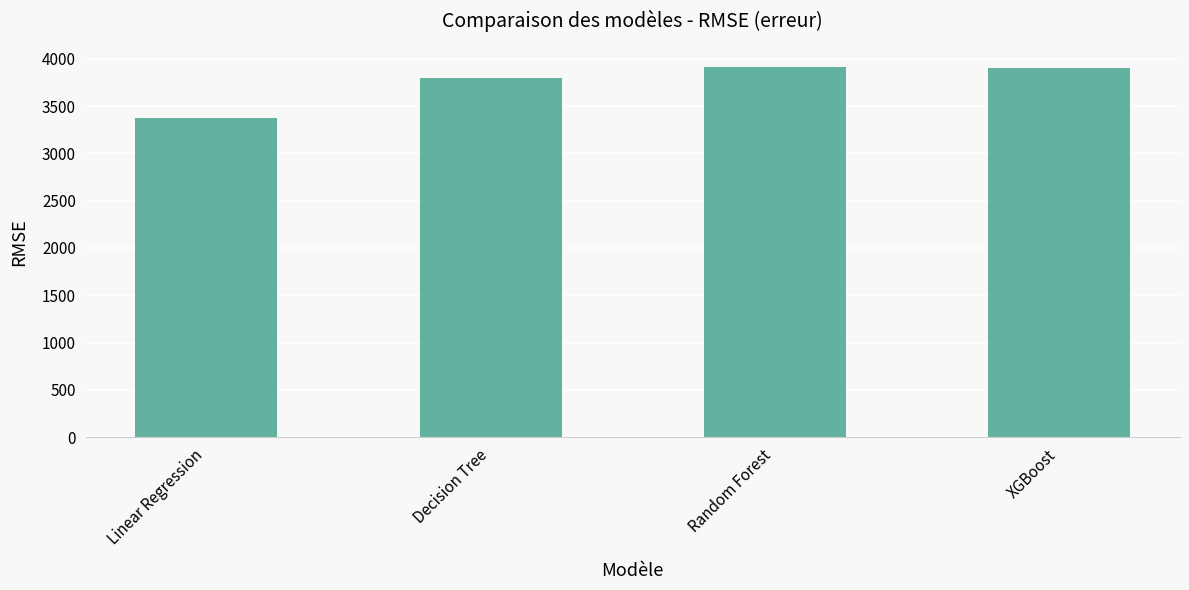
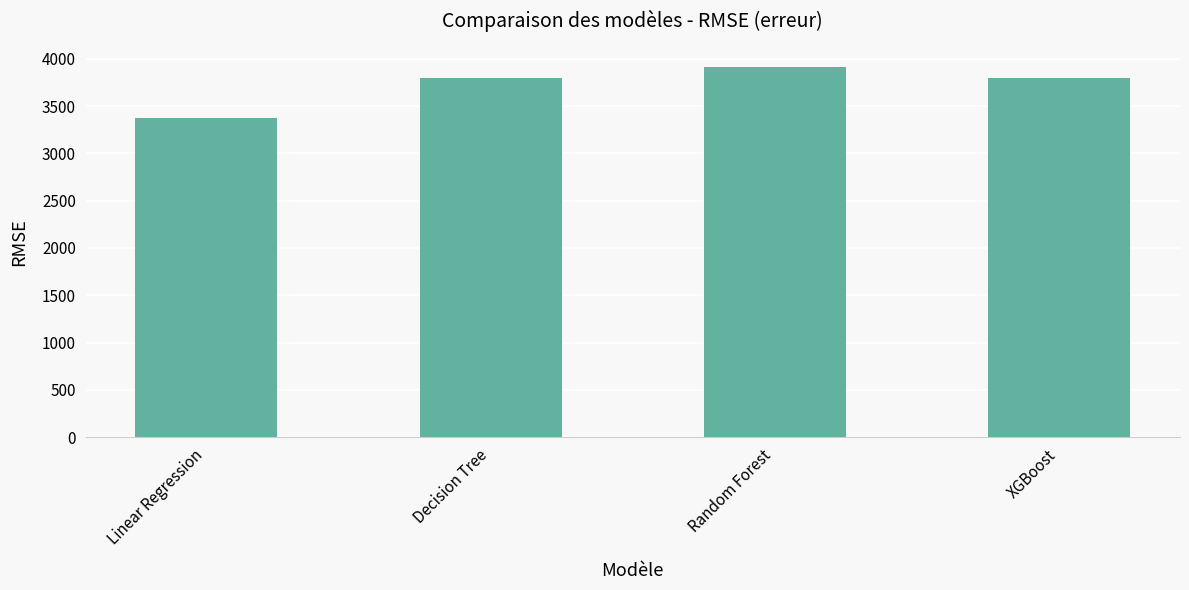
  {
    "Linear Regression": 3400,
    "Decision Tree": 3800,
    "Random Forest": 3900,
-   "XGBoost": 3900
+   "XGBoost": 3800
  }
